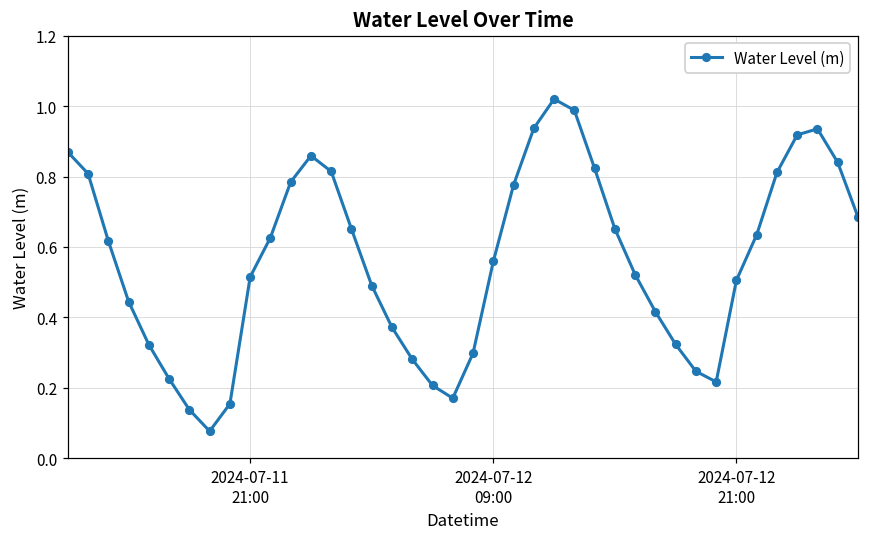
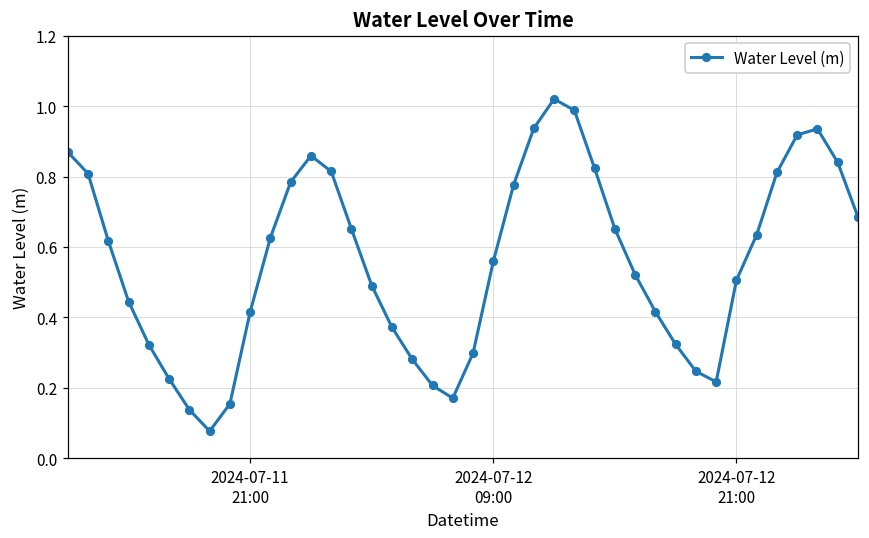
  {
-   "2024-07-11 21:00": 0.51,
+   "2024-07-11 21:00": 0.42,
    "2024-07-12 09:00": 0.56,
    "2024-07-12 21:00": 0.51
  }
